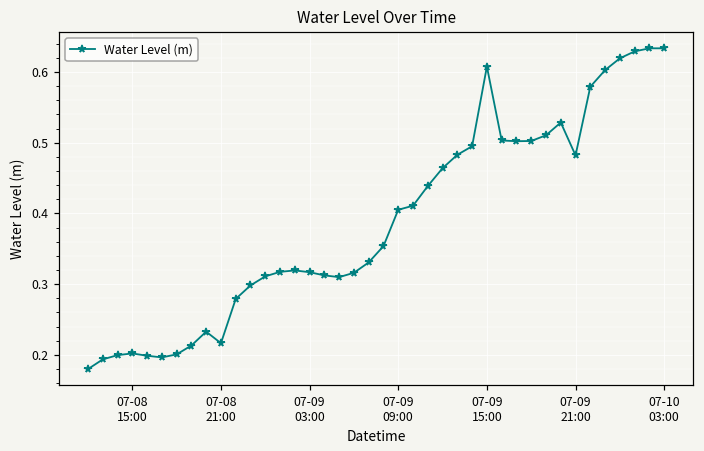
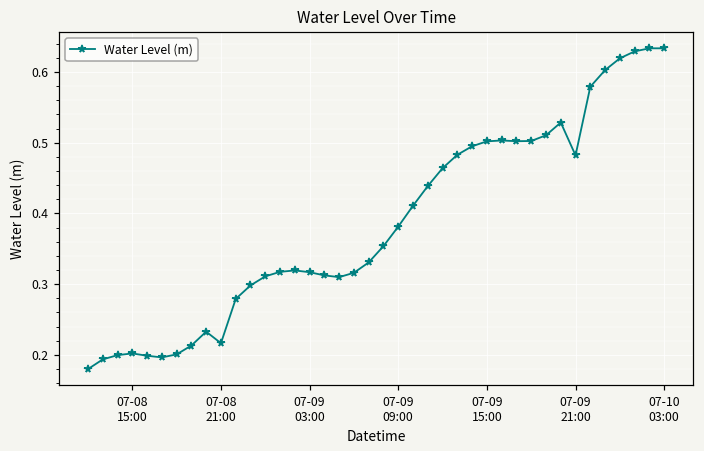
  {
    "07-08 15:00": 0.20,
    "07-08 21:00": 0.22,
    "07-09 03:00": 0.32,
-   "07-09 09:00": 0.41,
-   "07-09 15:00": 0.61,
+   "07-09 09:00": 0.38,
+   "07-09 15:00": 0.50,
    "07-09 21:00": 0.48,
    "07-10 03:00": 0.63
  }
